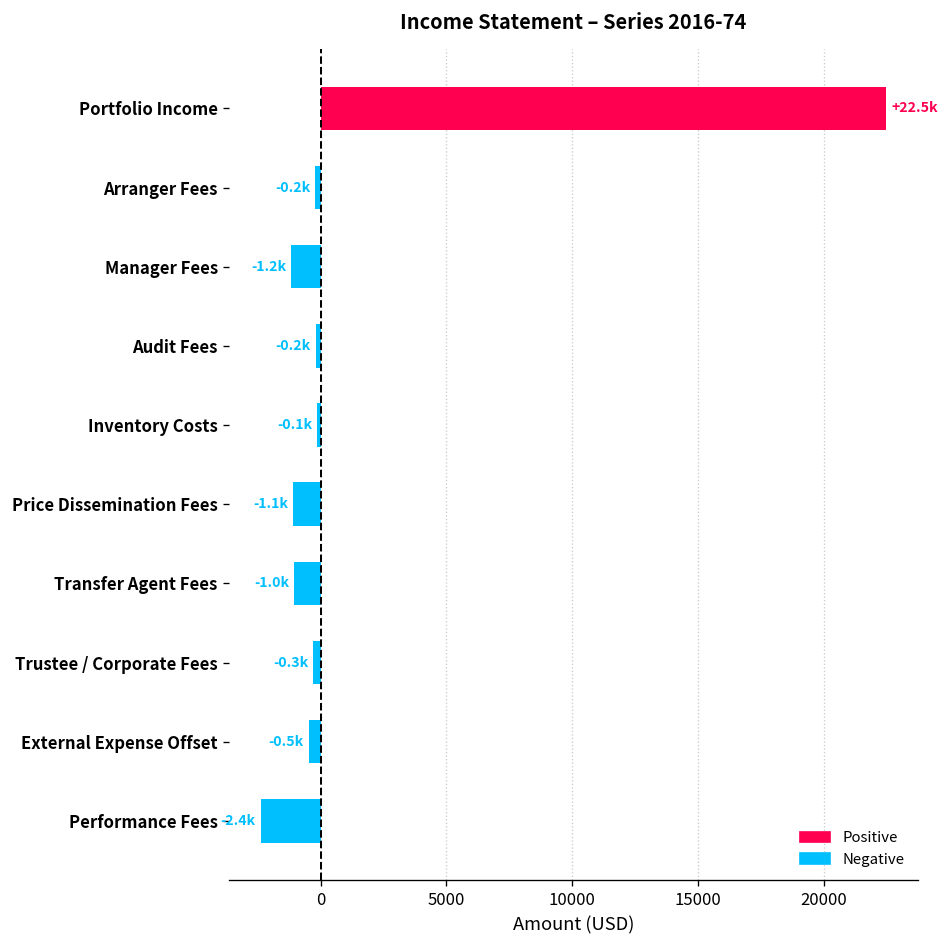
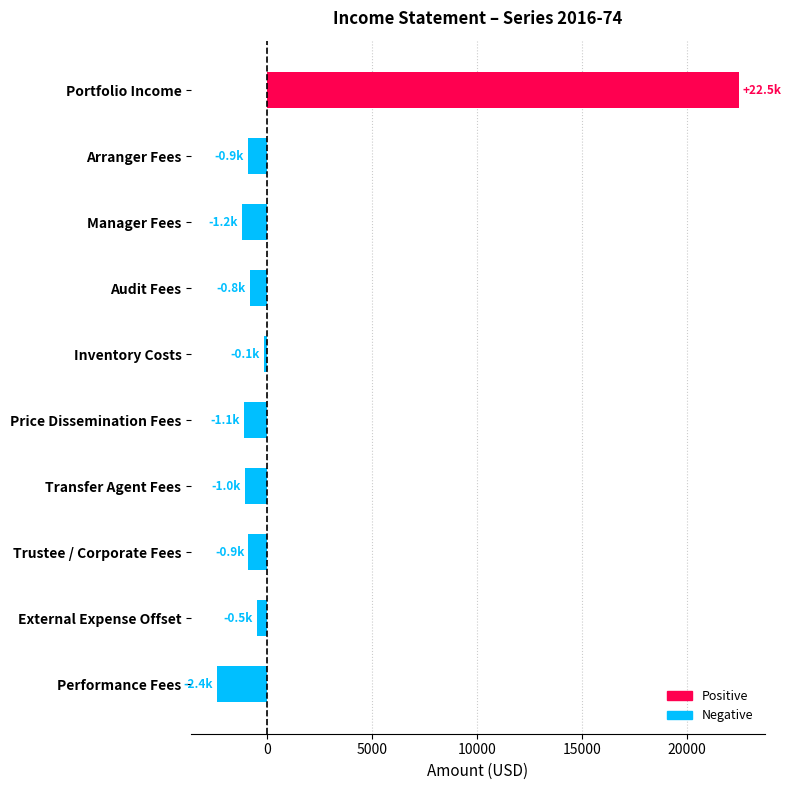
  {
    "Portfolio Income": "+22.5k",
-   "Arranger Fees": "-0.2k",
+   "Arranger Fees": "-0.9k",
    "Manager Fees": "-1.2k",
-   "Audit Fees": "-0.2k",
+   "Audit Fees": "-0.8k",
    "Inventory Costs": "-0.1k",
    "Price Dissemination Fees": "-1.1k",
    "Transfer Agent Fees": "-1.0k",
-   "Trustee / Corporate Fees": "-0.3k",
+   "Trustee / Corporate Fees": "-0.9k",
    "External Expense Offset": "-0.5k",
    "Performance Fees": "-2.4k"
  }
